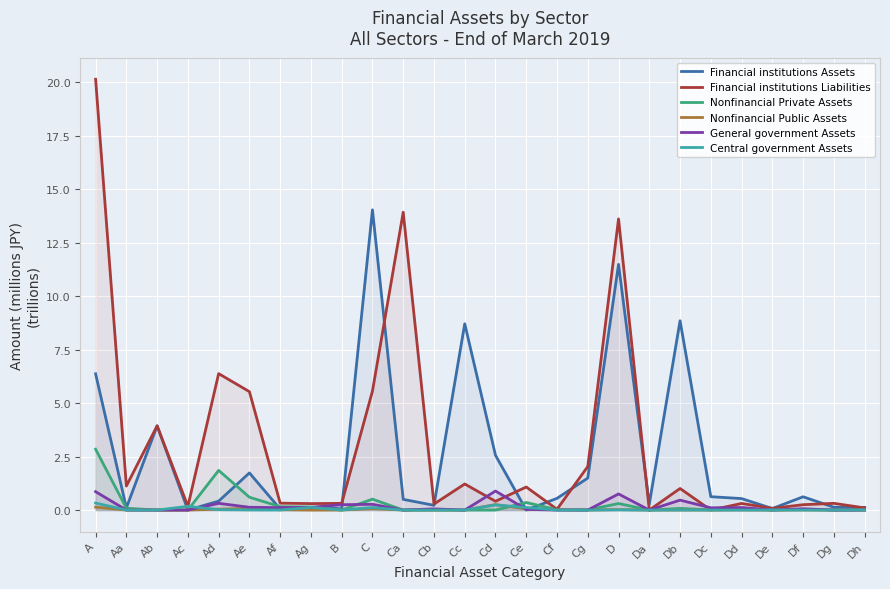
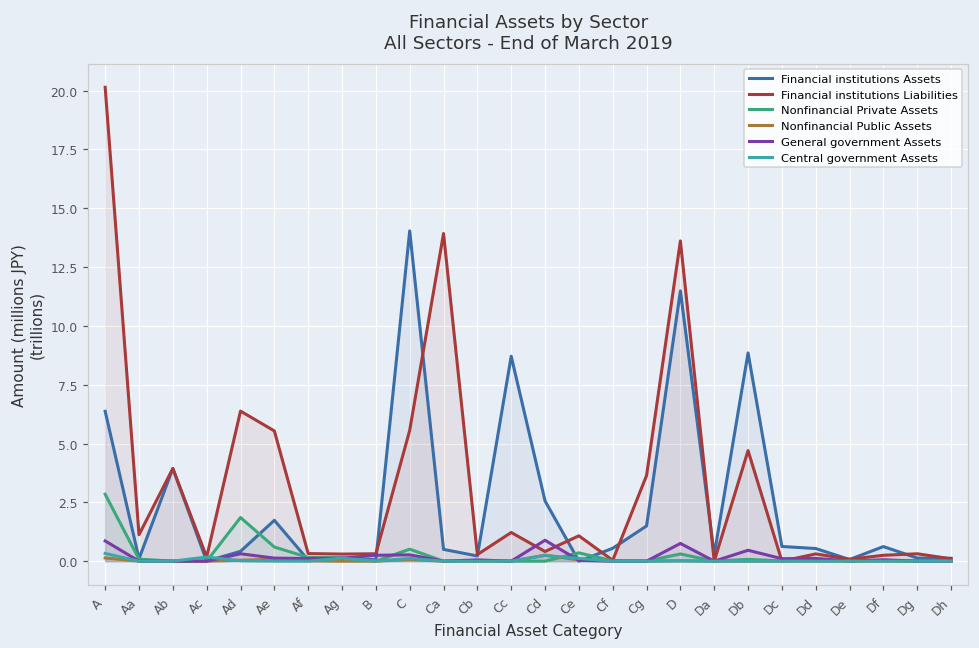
  {
    "Financial institutions Liabilities": {
      "A": 20.1,
      "Aa": 1.1,
      "Ad": 6.4,
      "Ae": 5.5,
      "Af": 0.3,
      "Ag": 0.3,
      "C": 5.6,
      "Ca": 13.9,
      "Cc": 1.2,
      "Cd": 0.4,
      "Ce": 1.1,
-     "Cg": 2.0,
+     "Cg": 3.6,
      "D": 13.6,
-     "Db": 1.0,
+     "Db": 4.7,
      "Dd": 0.3,
      "Df": 0.3,
      "Dg": 0.3
    },
    "Nonfinancial Public Assets": {
      "A": 0.1,
      "Ag": 0.0
    },
    "General government Assets": {
      "A": 0.9,
      "C": 0.3,
      "Cd": 0.9,
      "D": 0.8,
      "Db": 0.5
    }
  }
